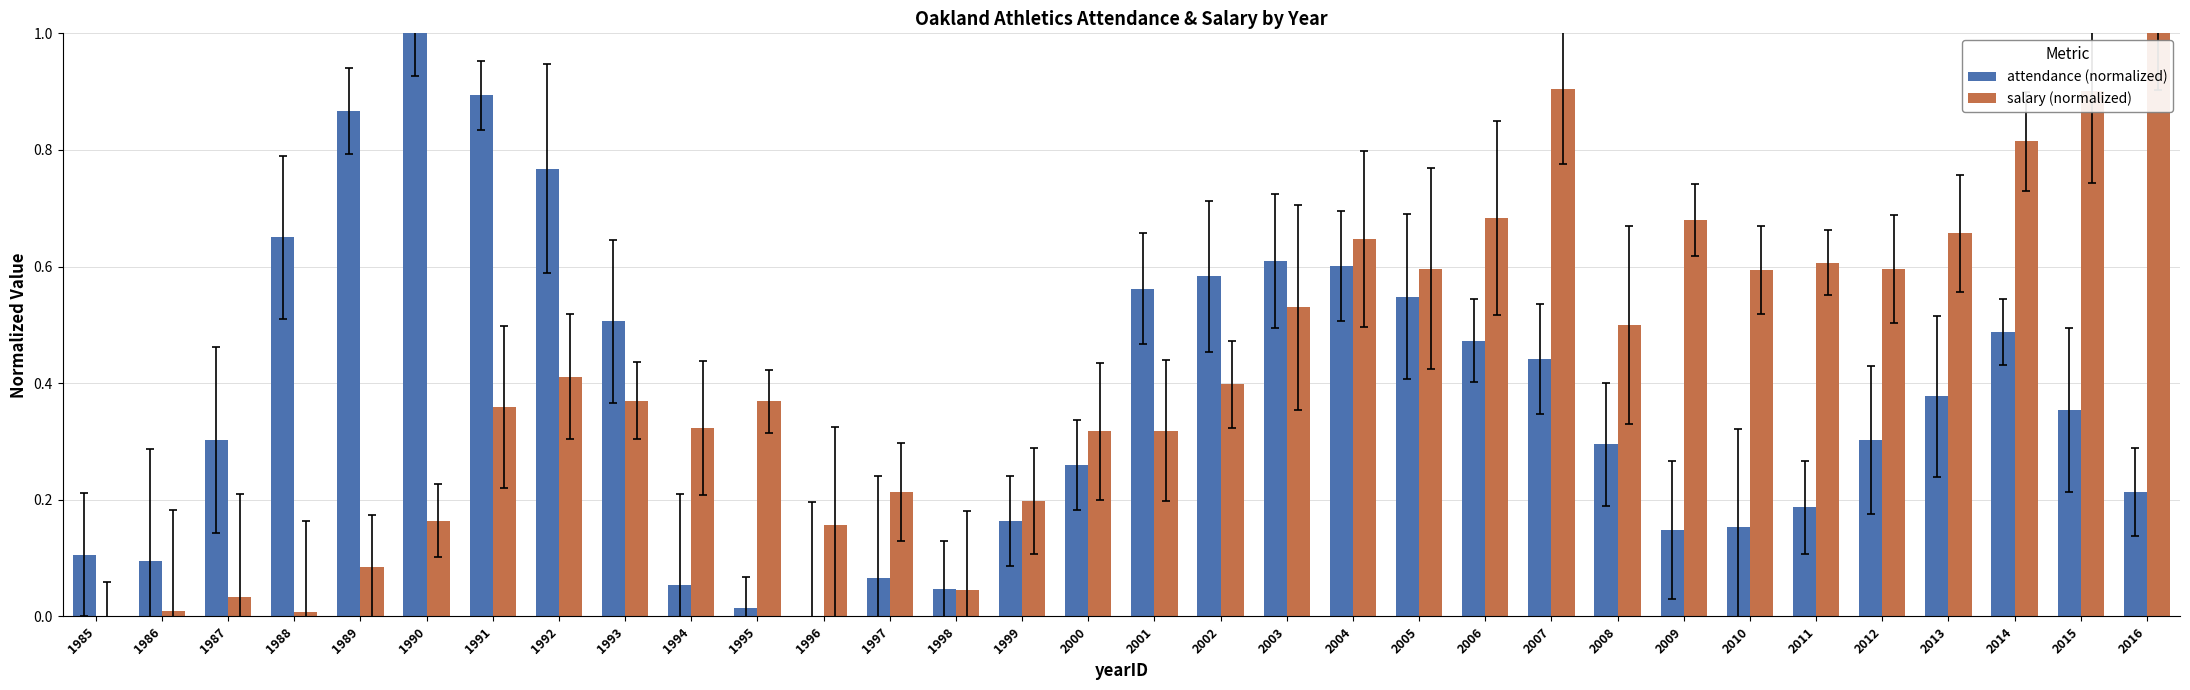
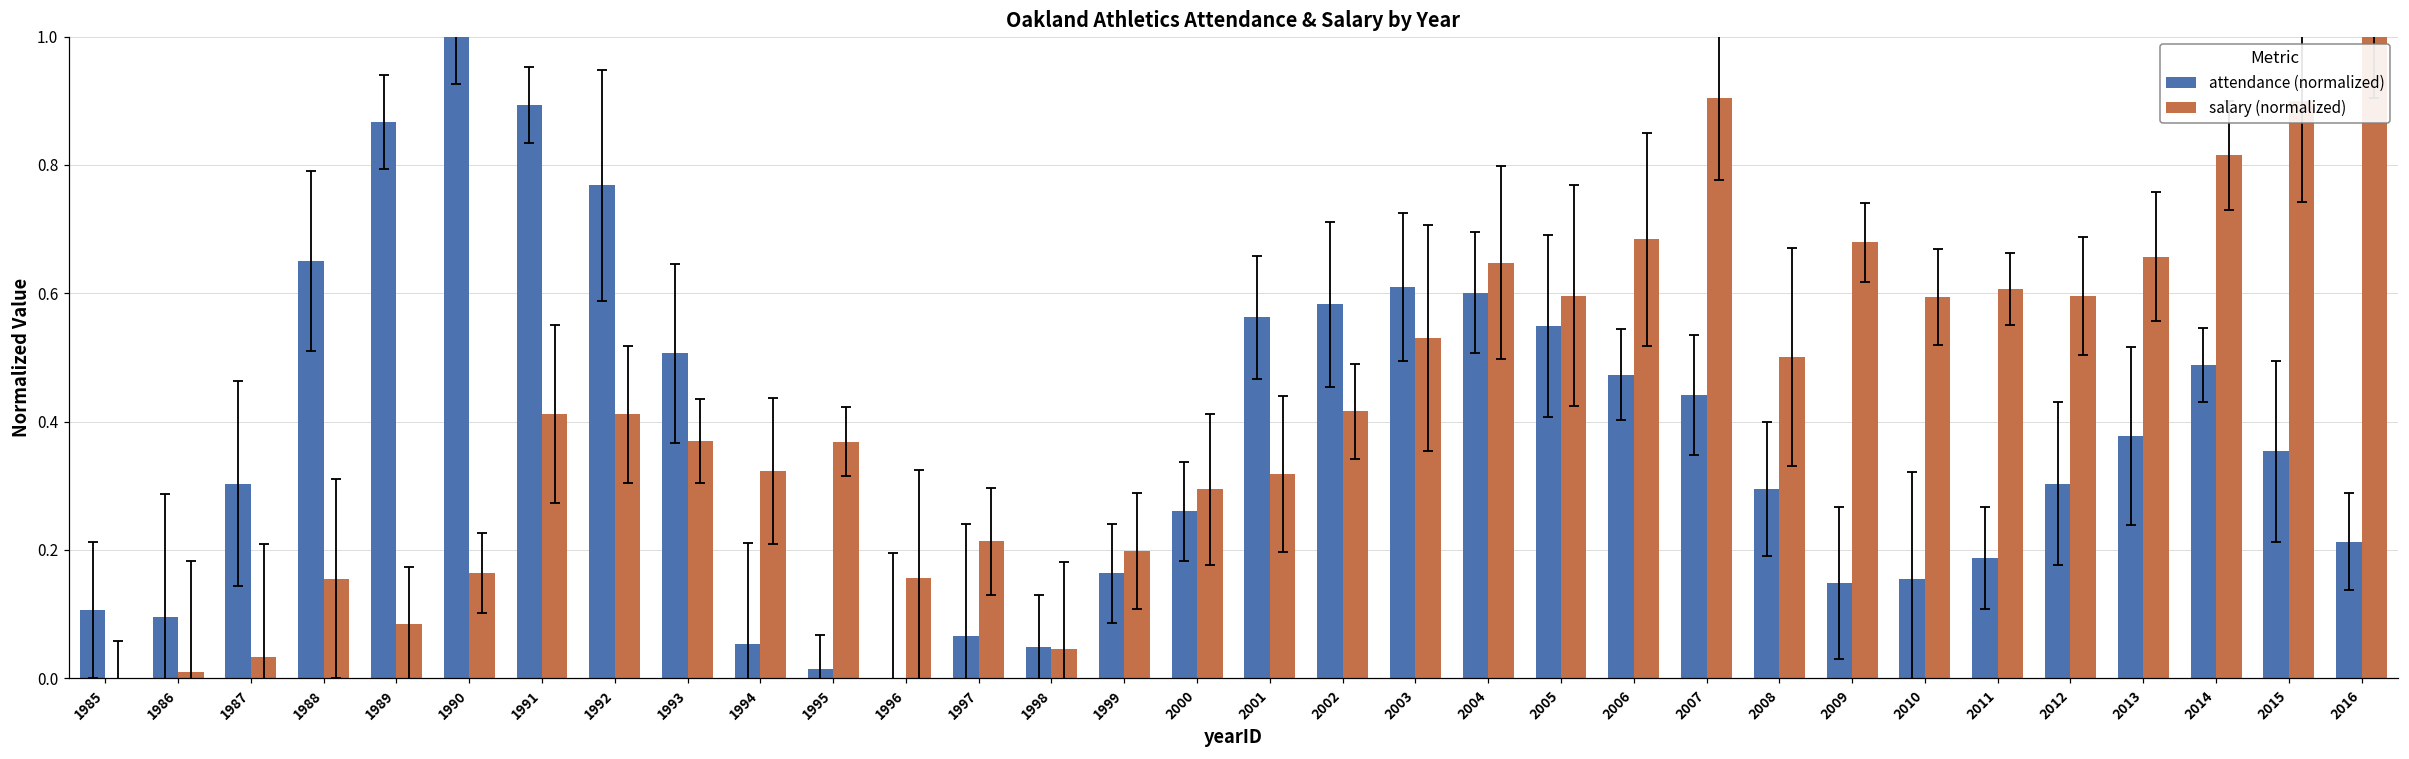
  {
    "salary (normalized)": {
      "1985": 0.00,
      "1986": 0.01,
      "1987": 0.03,
-     "1988": 0.01,
+     "1988": 0.16,
      "1989": 0.08,
      "1990": 0.16,
-     "1991": 0.36,
+     "1991": 0.41,
      "1992": 0.41,
      "1993": 0.37,
      "1994": 0.32,
      "1995": 0.37,
      "1996": 0.16,
      "1997": 0.21,
      "1998": 0.04,
      "1999": 0.20,
-     "2000": 0.32,
+     "2000": 0.29,
      "2001": 0.32,
-     "2002": 0.40,
+     "2002": 0.42,
      "2003": 0.53,
      "2004": 0.65,
      "2005": 0.60,
      "2006": 0.68,
      "2007": 0.90,
      "2008": 0.50,
      "2009": 0.68,
      "2010": 0.59,
      "2011": 0.61,
      "2012": 0.60,
      "2013": 0.66,
      "2014": 0.81,
      "2016": 1.00
    }
  }
